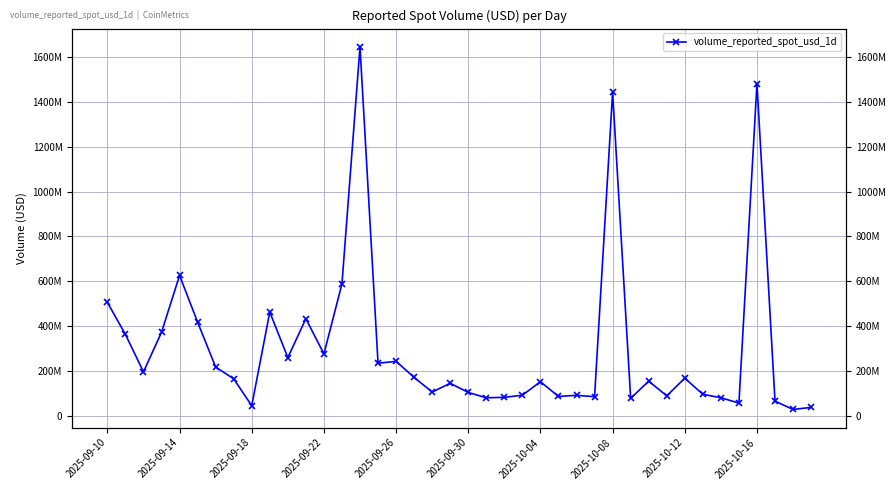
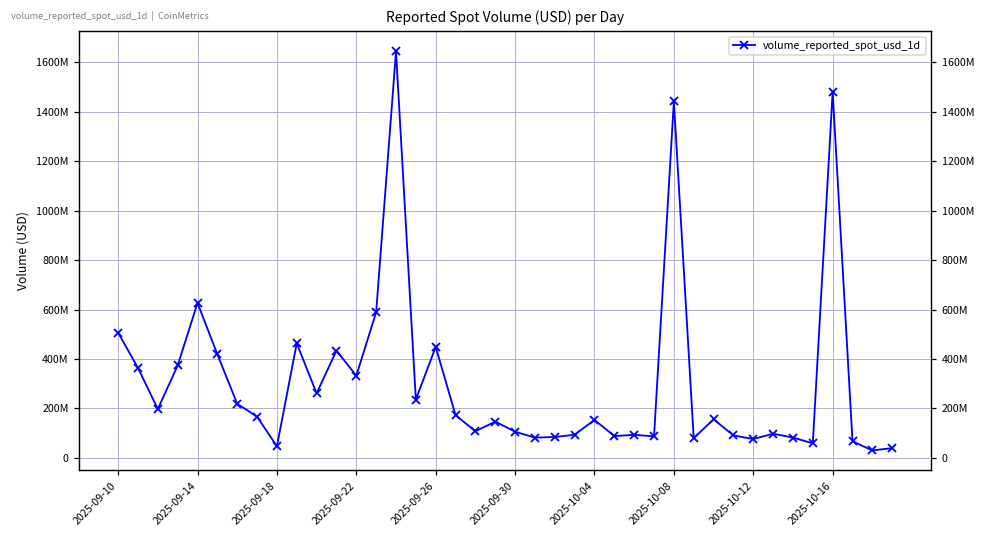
  {
    "2025-09-10": 510000000,
    "2025-09-14": 630000000,
    "2025-09-18": 50000000,
-   "2025-09-22": 280000000,
-   "2025-09-26": 240000000,
+   "2025-09-22": 330000000,
+   "2025-09-26": 450000000,
    "2025-09-30": 110000000,
    "2025-10-04": 150000000,
    "2025-10-08": 1440000000,
-   "2025-10-12": 170000000,
+   "2025-10-12": 80000000,
    "2025-10-16": 1480000000
  }
